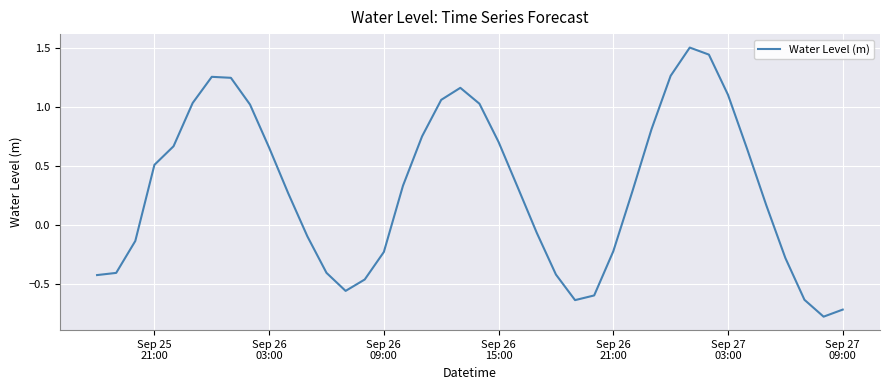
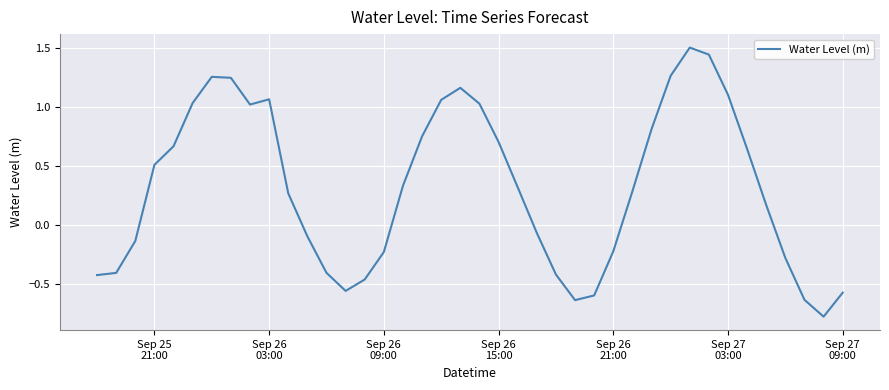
  {
    "Sep 25 21:00": 0.51,
-   "Sep 26 03:00": 0.66,
+   "Sep 26 03:00": 1.07,
    "Sep 26 09:00": -0.23,
    "Sep 26 15:00": 0.71,
    "Sep 26 21:00": -0.22,
    "Sep 27 03:00": 1.11,
-   "Sep 27 09:00": -0.71
+   "Sep 27 09:00": -0.57
  }
